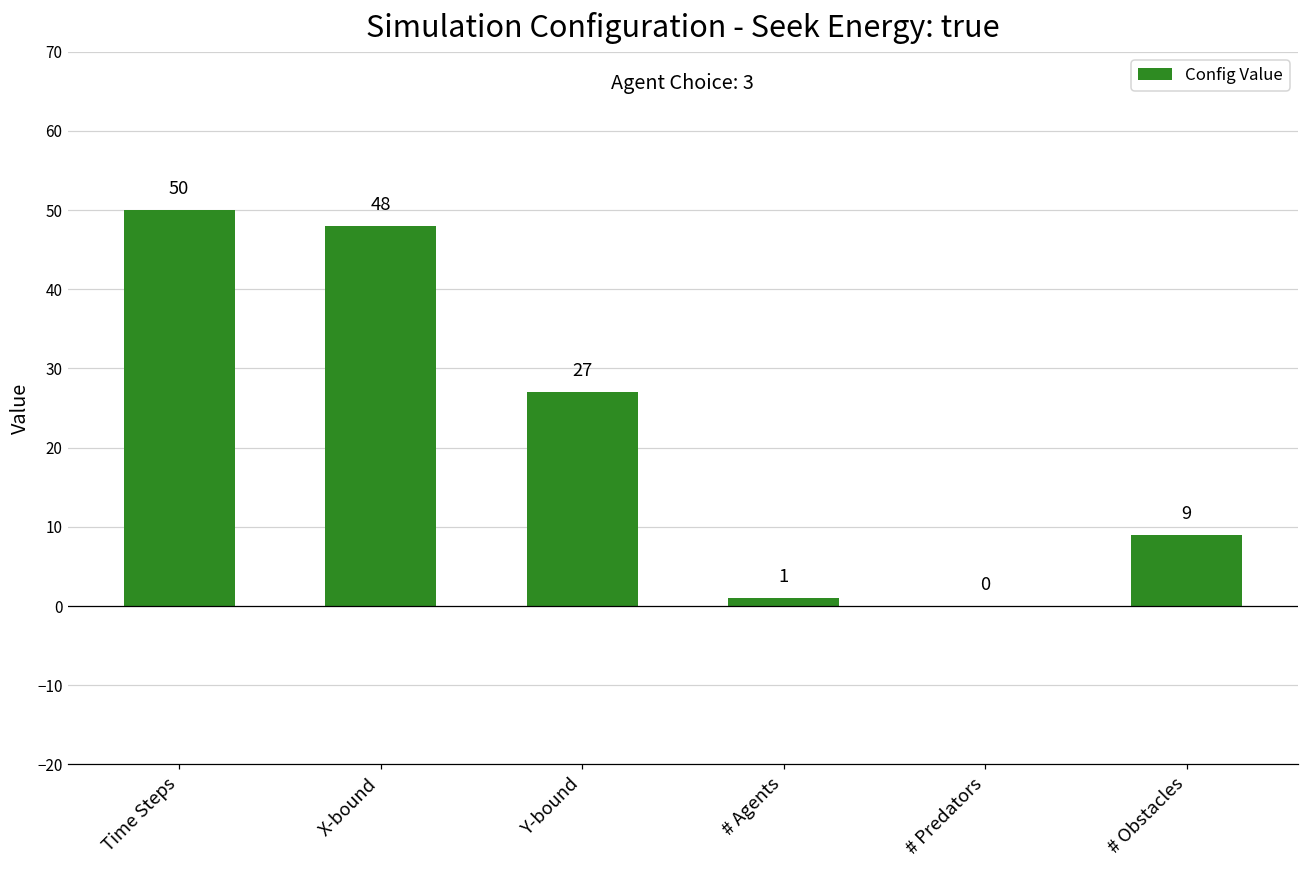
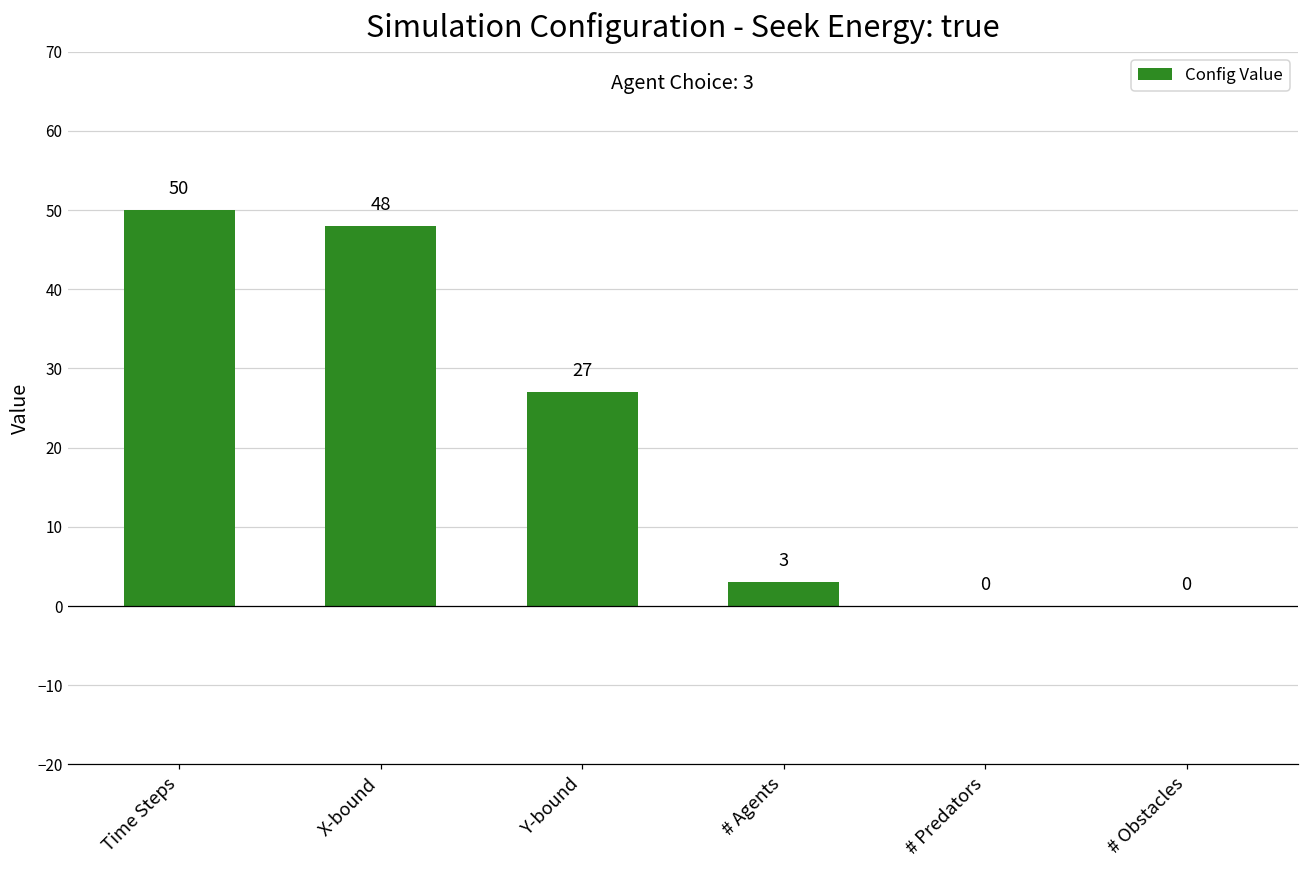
  {
    "Time Steps": 50,
    "X-bound": 48,
    "Y-bound": 27,
-   "# Agents": 1,
+   "# Agents": 3,
    "# Predators": 0,
-   "# Obstacles": 9
+   "# Obstacles": 0
  }
